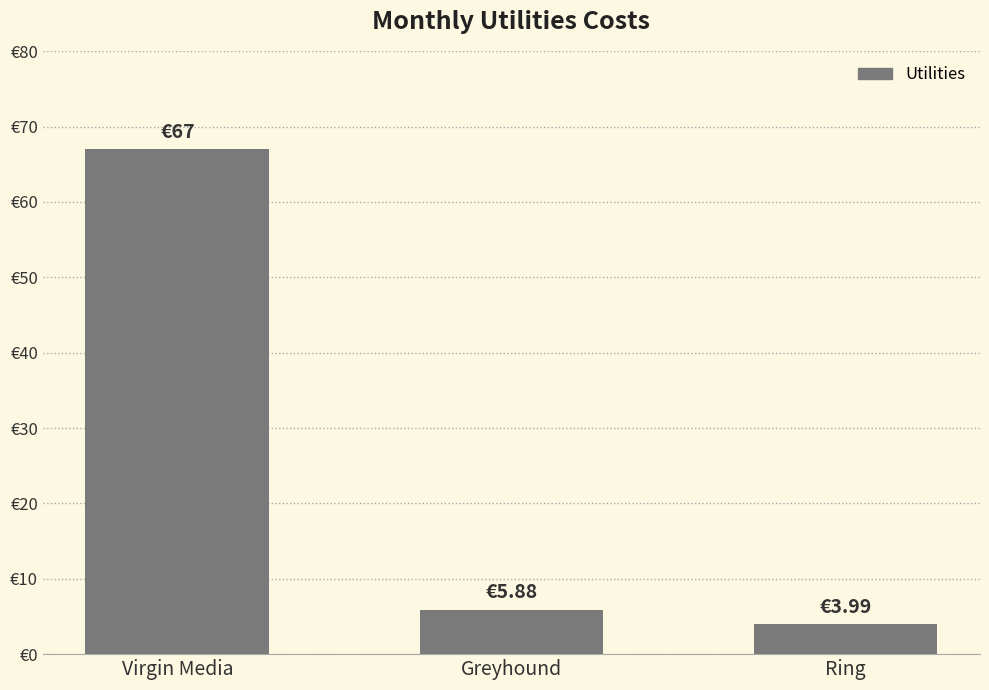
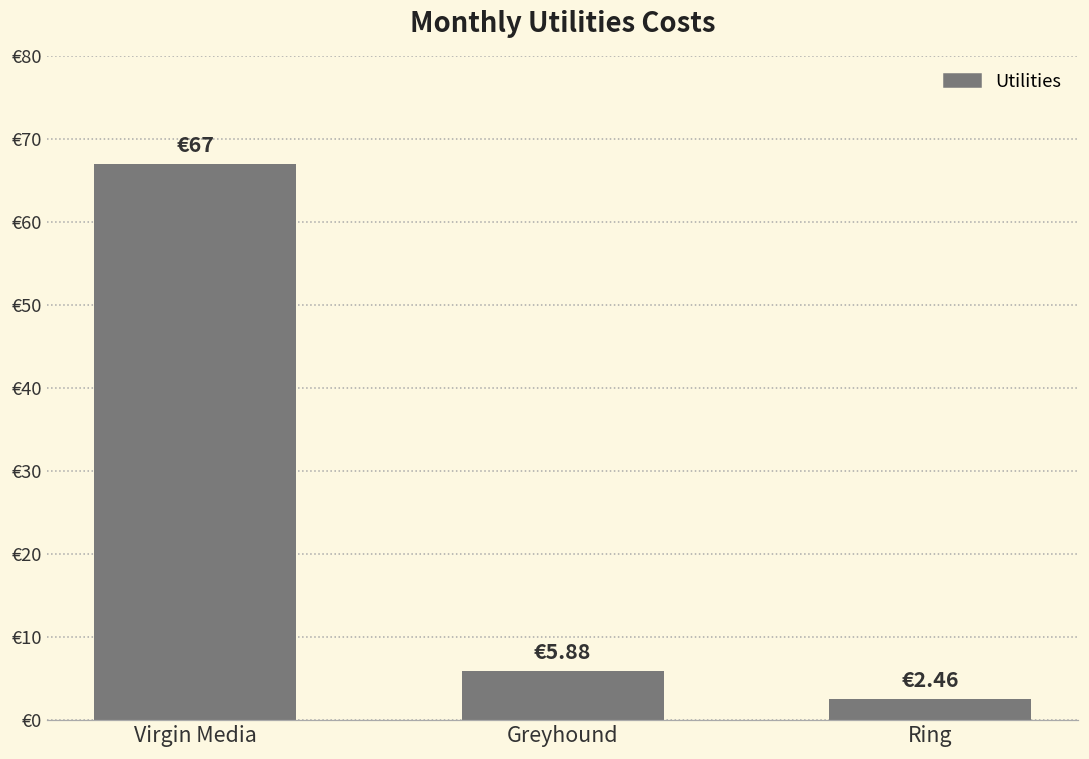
  {
    "Virgin Media": "€67",
    "Greyhound": "€5.88",
-   "Ring": "€3.99"
+   "Ring": "€2.46"
  }
